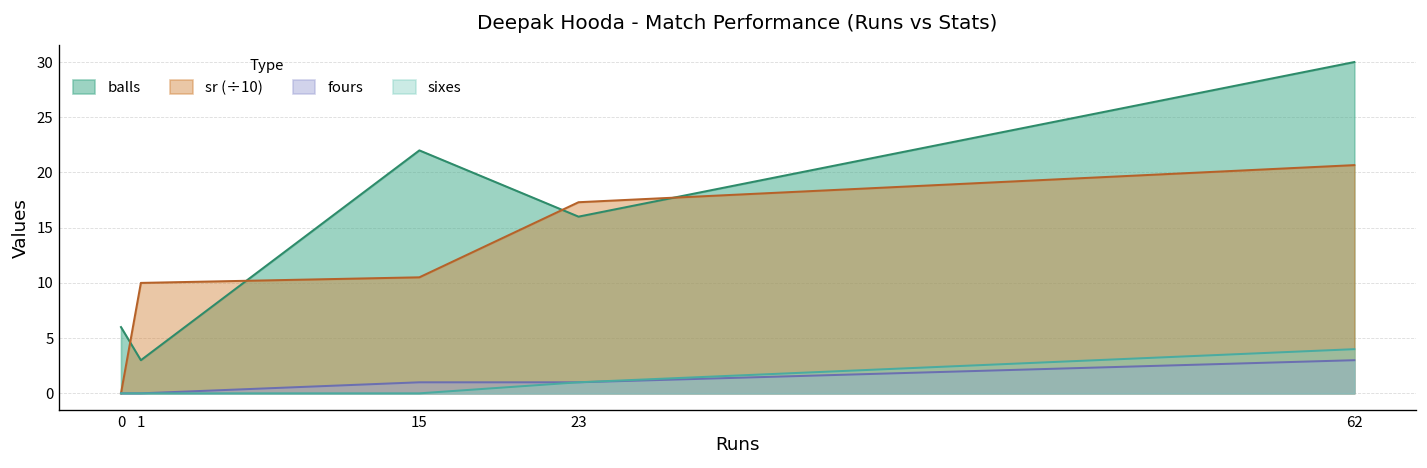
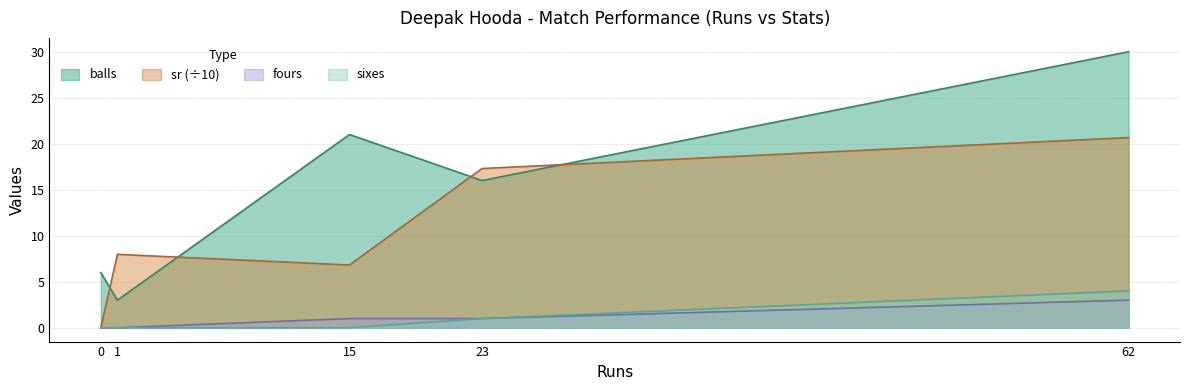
  {
    "balls": {
      "0": 6,
      "1": 3,
-     "15": 22,
+     "15": 21,
      "23": 16,
      "62": 30
    },
    "sr (÷10)": {
-     "1": 10,
-     "15": 11,
+     "1": 8,
+     "15": 7,
      "23": 17,
      "62": 21
    }
  }
